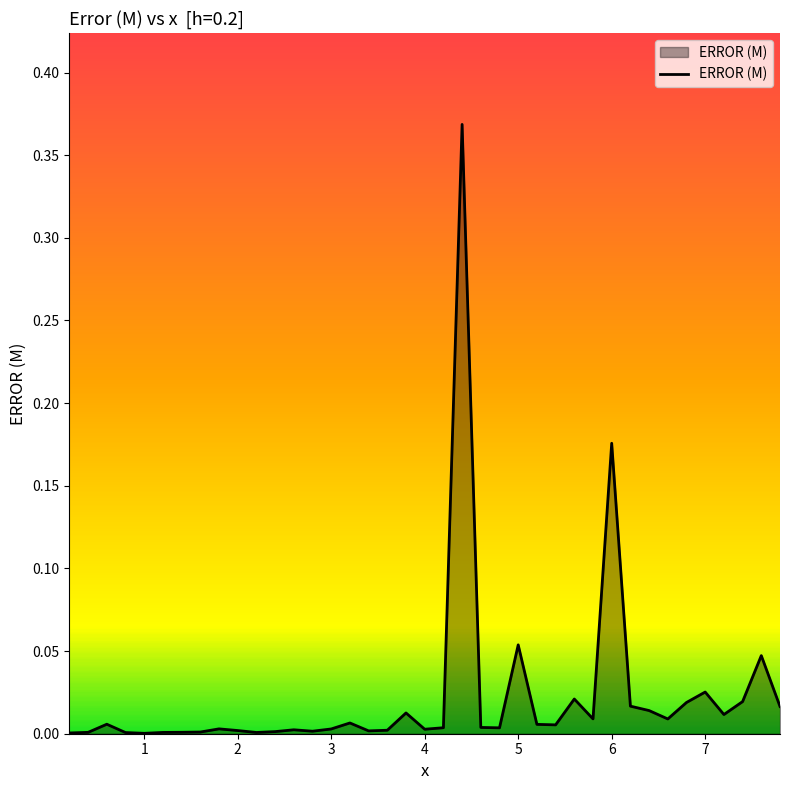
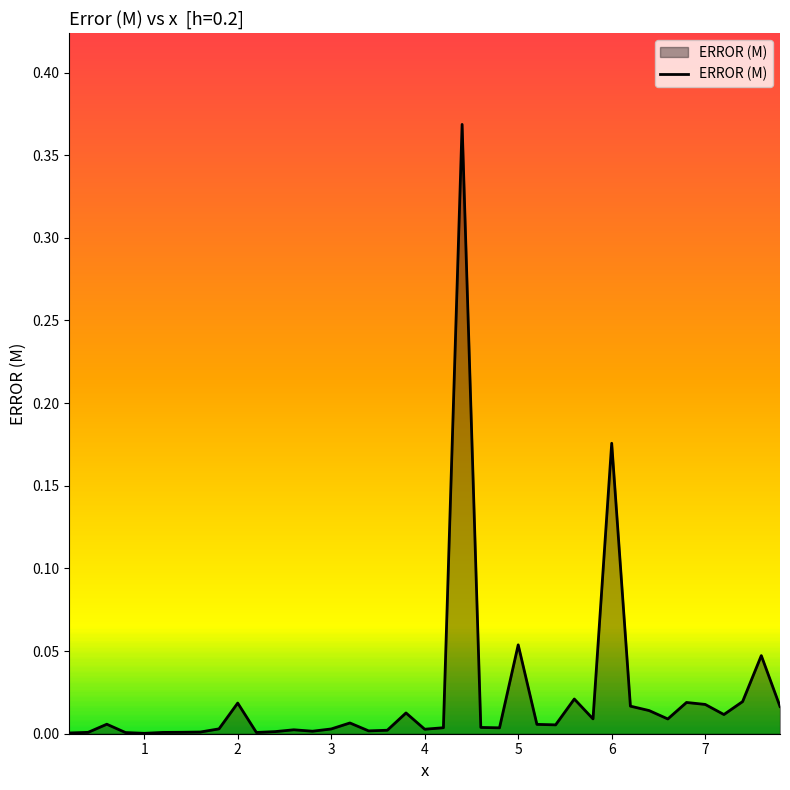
  {
    "1": 0.000,
-   "2": 0.002,
+   "2": 0.019,
    "3": 0.003,
    "4": 0.003,
    "5": 0.054,
    "6": 0.176,
-   "7": 0.025
+   "7": 0.018
  }
